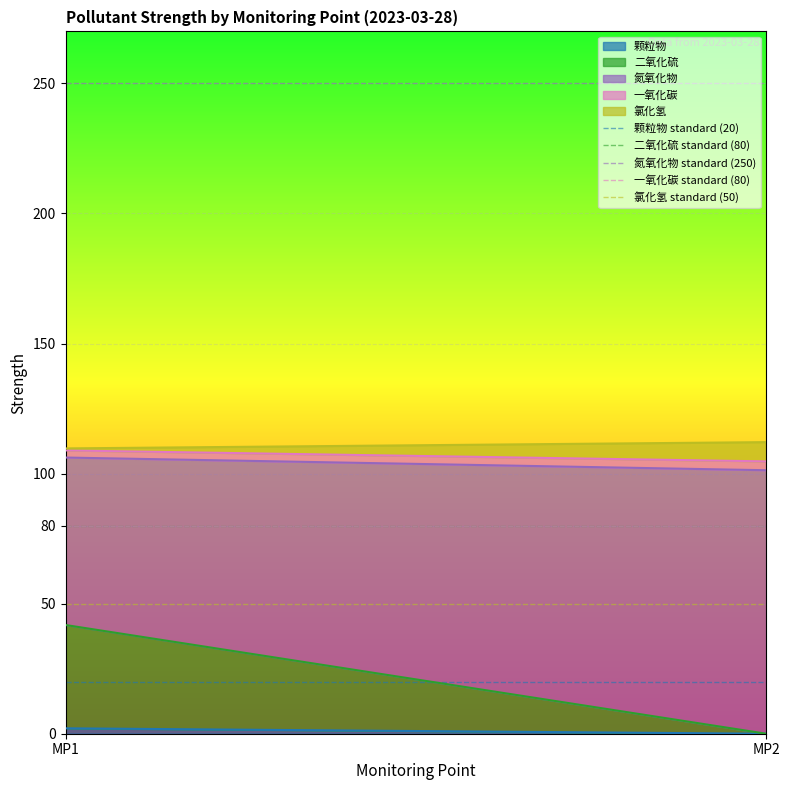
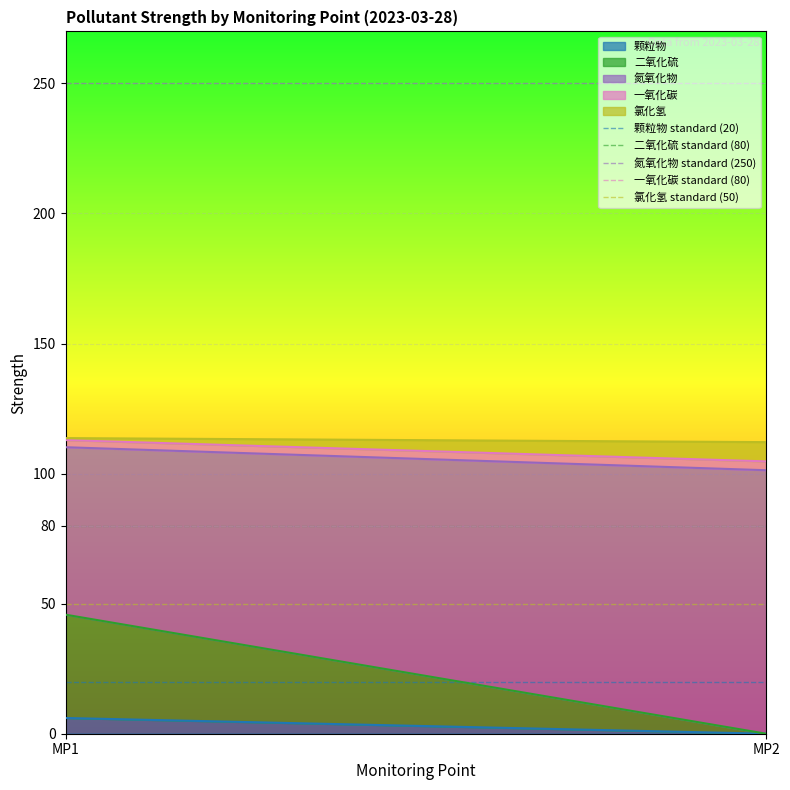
  {
    "颗粒物": {
-     "MP1": 2
+     "MP1": 6
    },
    "二氧化硫": {
      "MP1": 40
    },
    "氮氧化物": {
      "MP1": 64,
      "MP2": 101
    },
    "一氧化碳": {
      "MP2": 3
    },
    "氯化氢": {
      "MP2": 7
    }
  }
